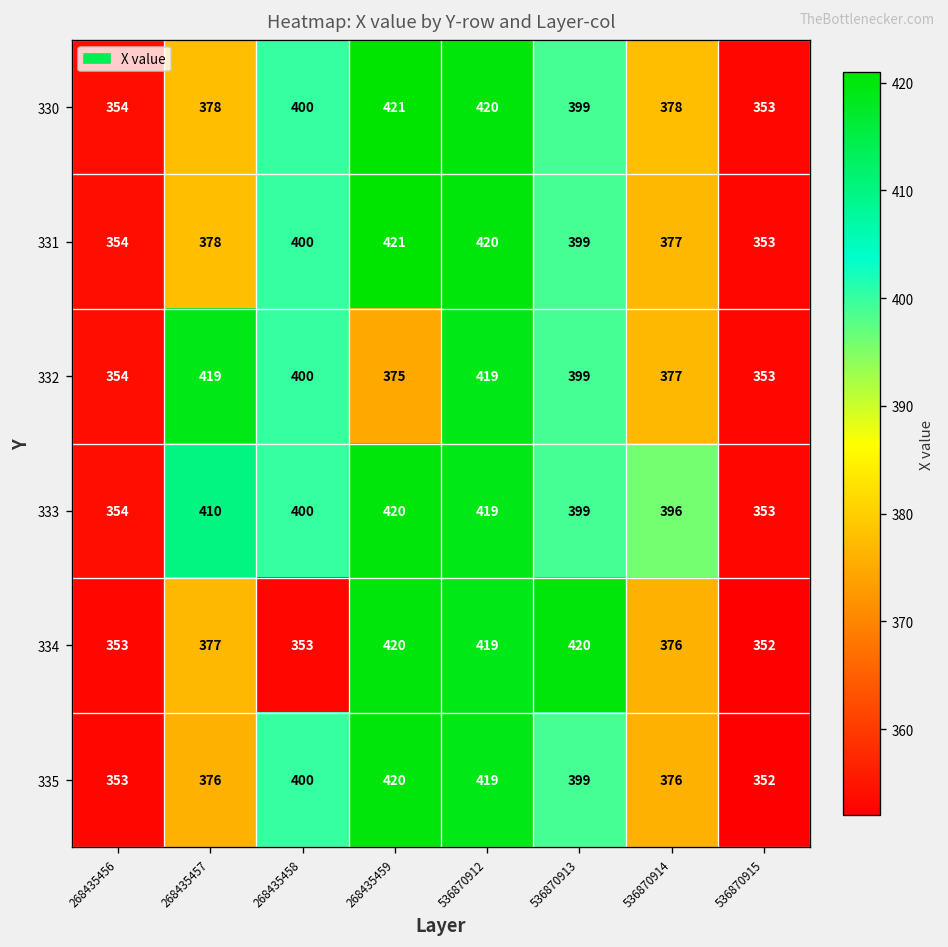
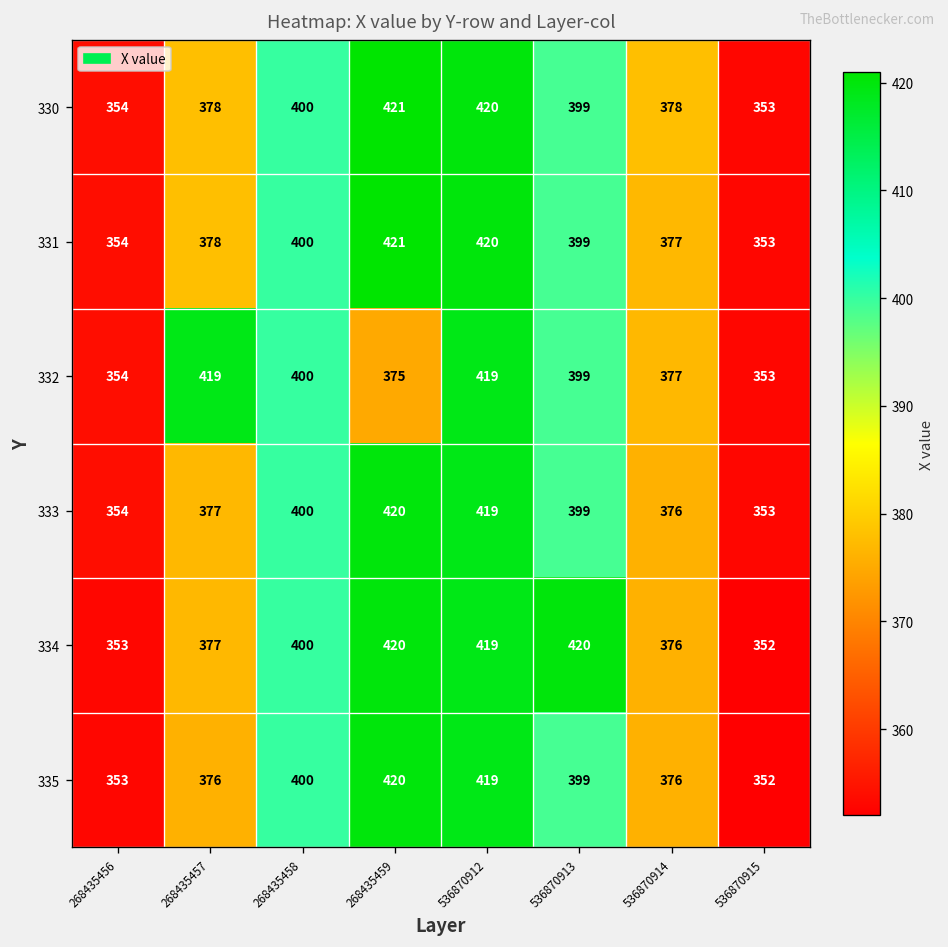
  {
    "330": {
      "268435456": 354,
      "268435457": 378,
      "268435458": 400,
      "268435459": 421,
      "536870912": 420,
      "536870913": 399,
      "536870914": 378,
      "536870915": 353
    },
    "331": {
      "268435456": 354,
      "268435457": 378,
      "268435458": 400,
      "268435459": 421,
      "536870912": 420,
      "536870913": 399,
      "536870914": 377,
      "536870915": 353
    },
    "332": {
      "268435456": 354,
      "268435457": 419,
      "268435458": 400,
      "268435459": 375,
      "536870912": 419,
      "536870913": 399,
      "536870914": 377,
      "536870915": 353
    },
    "333": {
      "268435456": 354,
-     "268435457": 410,
+     "268435457": 377,
      "268435458": 400,
      "268435459": 420,
      "536870912": 419,
      "536870913": 399,
-     "536870914": 396,
+     "536870914": 376,
      "536870915": 353
    },
    "334": {
      "268435456": 353,
      "268435457": 377,
-     "268435458": 353,
+     "268435458": 400,
      "268435459": 420,
      "536870912": 419,
      "536870913": 420,
      "536870914": 376,
      "536870915": 352
    },
    "335": {
      "268435456": 353,
      "268435457": 376,
      "268435458": 400,
      "268435459": 420,
      "536870912": 419,
      "536870913": 399,
      "536870914": 376,
      "536870915": 352
    }
  }
